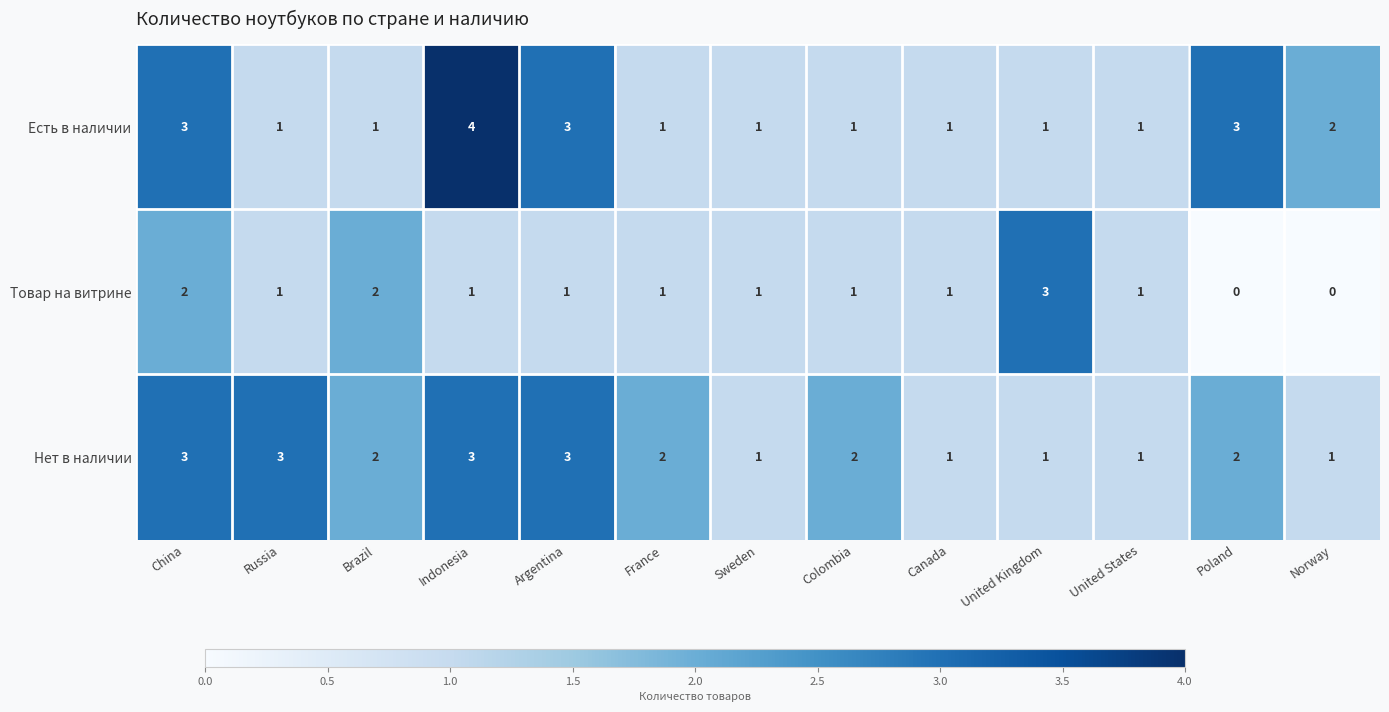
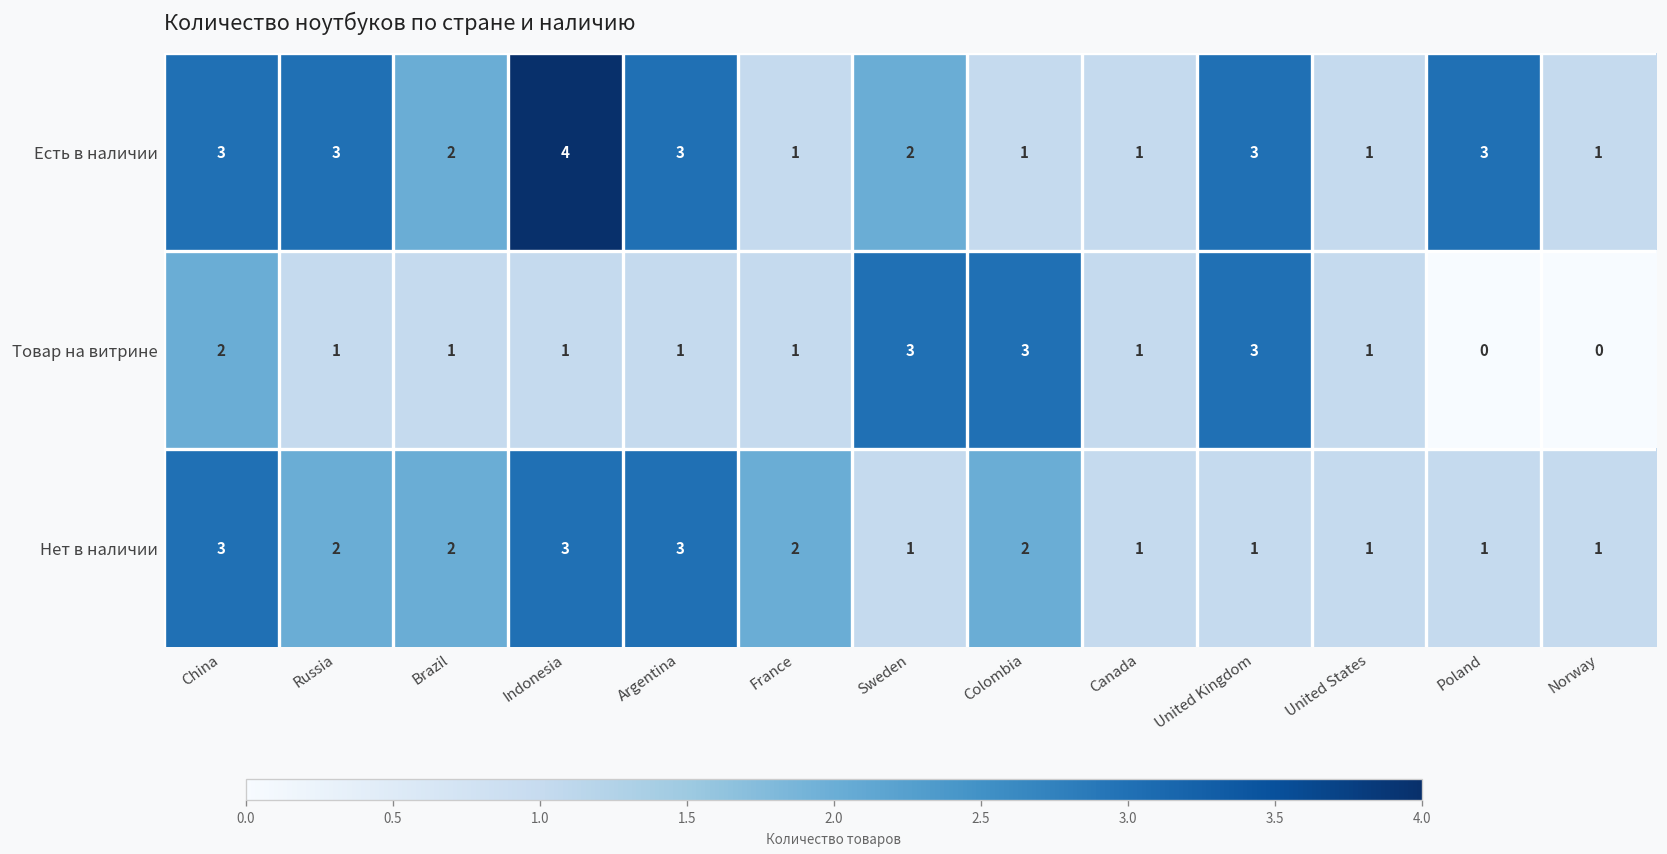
  {
    "Есть в наличии": {
      "China": 3,
-     "Russia": 1,
-     "Brazil": 1,
+     "Russia": 3,
+     "Brazil": 2,
      "Indonesia": 4,
      "Argentina": 3,
      "France": 1,
-     "Sweden": 1,
+     "Sweden": 2,
      "Colombia": 1,
      "Canada": 1,
-     "United Kingdom": 1,
+     "United Kingdom": 3,
      "United States": 1,
      "Poland": 3,
-     "Norway": 2
+     "Norway": 1
    },
    "Товар на витрине": {
      "China": 2,
      "Russia": 1,
-     "Brazil": 2,
+     "Brazil": 1,
      "Indonesia": 1,
      "Argentina": 1,
      "France": 1,
-     "Sweden": 1,
-     "Colombia": 1,
+     "Sweden": 3,
+     "Colombia": 3,
      "Canada": 1,
      "United Kingdom": 3,
      "United States": 1,
      "Poland": 0,
      "Norway": 0
    },
    "Нет в наличии": {
      "China": 3,
-     "Russia": 3,
+     "Russia": 2,
      "Brazil": 2,
      "Indonesia": 3,
      "Argentina": 3,
      "France": 2,
      "Sweden": 1,
      "Colombia": 2,
      "Canada": 1,
      "United Kingdom": 1,
      "United States": 1,
-     "Poland": 2,
+     "Poland": 1,
      "Norway": 1
    }
  }
